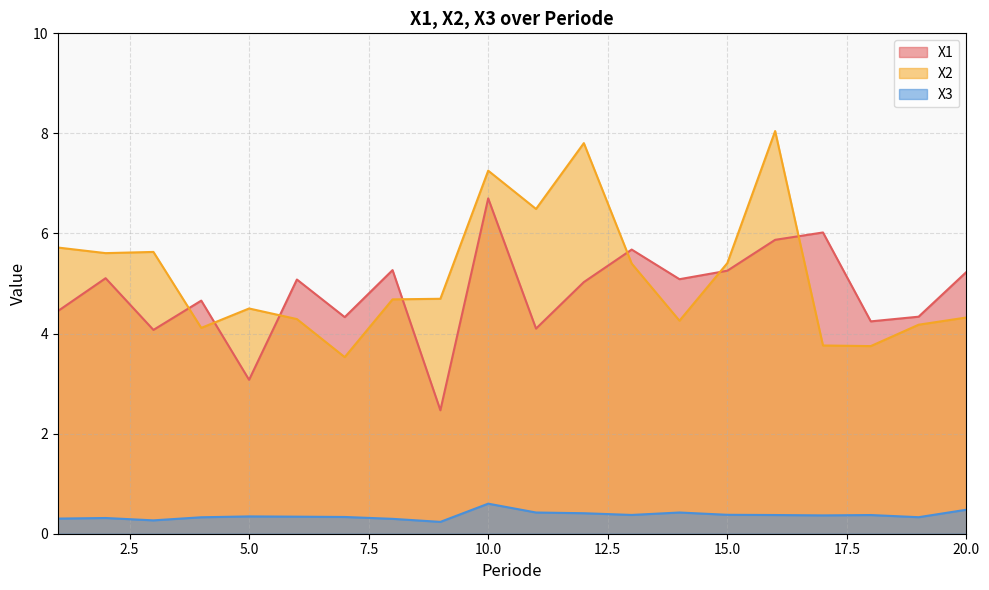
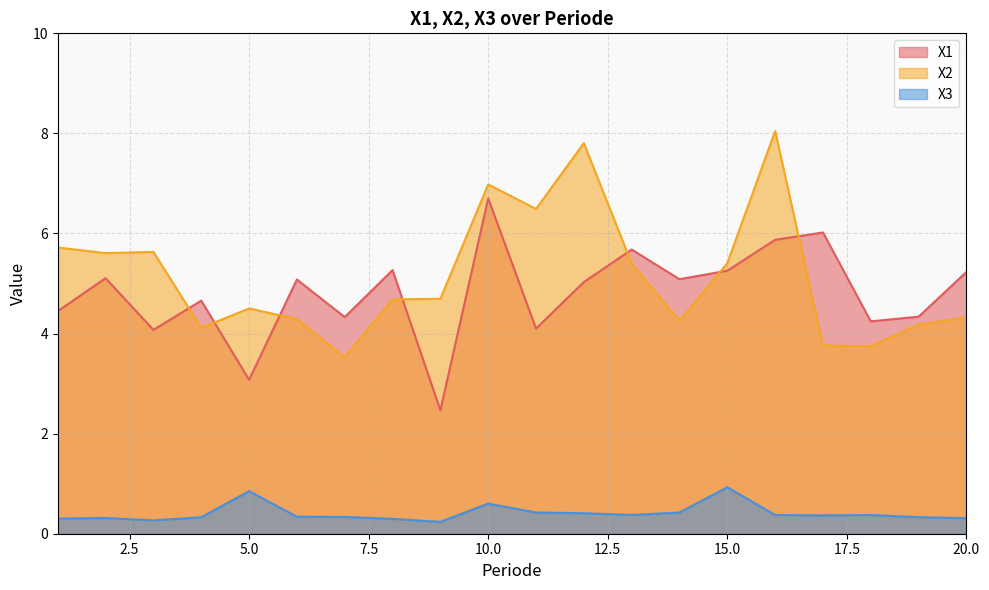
  {
    "X1": {
      "5.0": 3.1,
      "10.0": 6.7,
      "15.0": 5.3,
      "20.0": 5.2
    },
    "X2": {
      "5.0": 4.5,
-     "10.0": 7.3,
+     "10.0": 7.0,
      "15.0": 5.4,
      "20.0": 4.3
    },
    "X3": {
-     "5.0": 0.3,
+     "5.0": 0.9,
      "10.0": 0.6,
-     "15.0": 0.4,
-     "20.0": 0.5
+     "15.0": 0.9,
+     "20.0": 0.3
    }
  }
